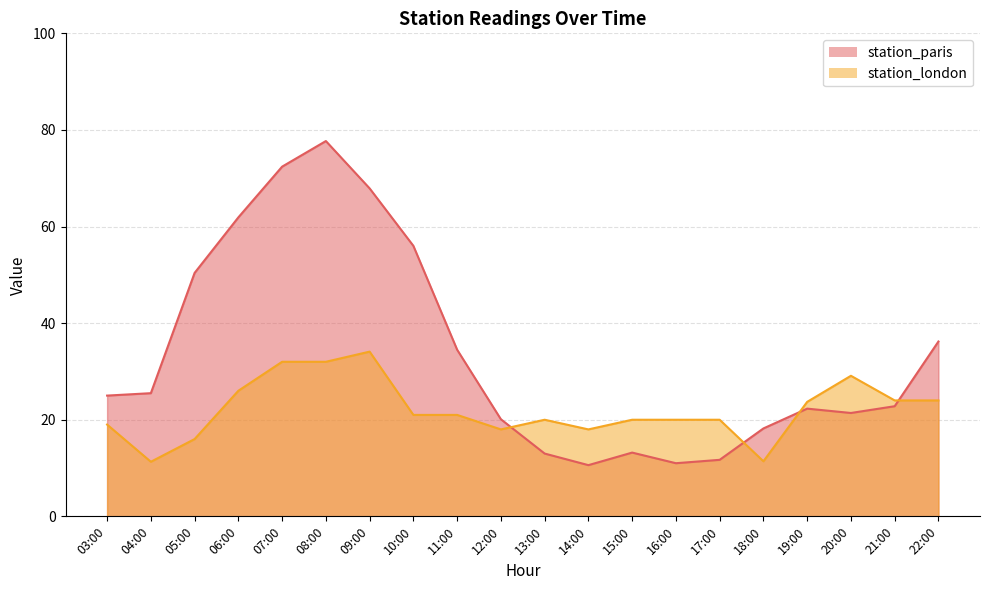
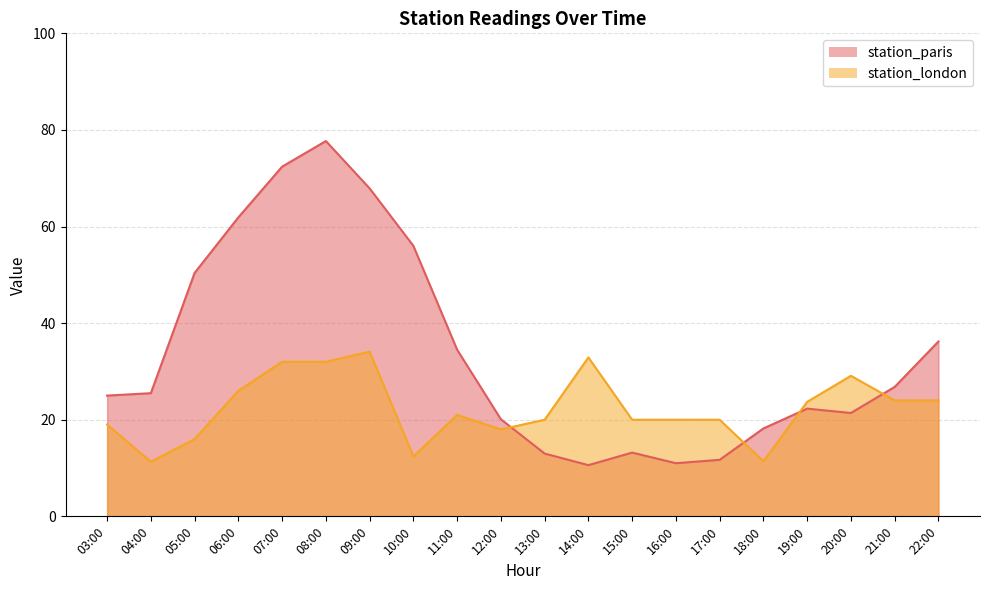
  {
    "station_paris": {
      "03:00": 25,
      "04:00": 26,
      "05:00": 50,
      "06:00": 62,
      "07:00": 72,
      "08:00": 78,
      "09:00": 68,
      "10:00": 56,
      "11:00": 35,
      "12:00": 20,
      "13:00": 13,
      "14:00": 11,
      "15:00": 13,
      "16:00": 11,
      "17:00": 12,
      "18:00": 18,
      "19:00": 22,
      "20:00": 21,
-     "21:00": 23,
+     "21:00": 27,
      "22:00": 36
    },
    "station_london": {
      "03:00": 19,
      "04:00": 11,
      "05:00": 16,
      "06:00": 26,
      "07:00": 32,
      "08:00": 32,
      "09:00": 34,
-     "10:00": 21,
+     "10:00": 12,
      "11:00": 21,
      "12:00": 18,
      "13:00": 20,
-     "14:00": 18,
+     "14:00": 33,
      "15:00": 20,
      "16:00": 20,
      "17:00": 20,
      "18:00": 11,
      "19:00": 24,
      "20:00": 29,
      "21:00": 24,
      "22:00": 24
    }
  }
